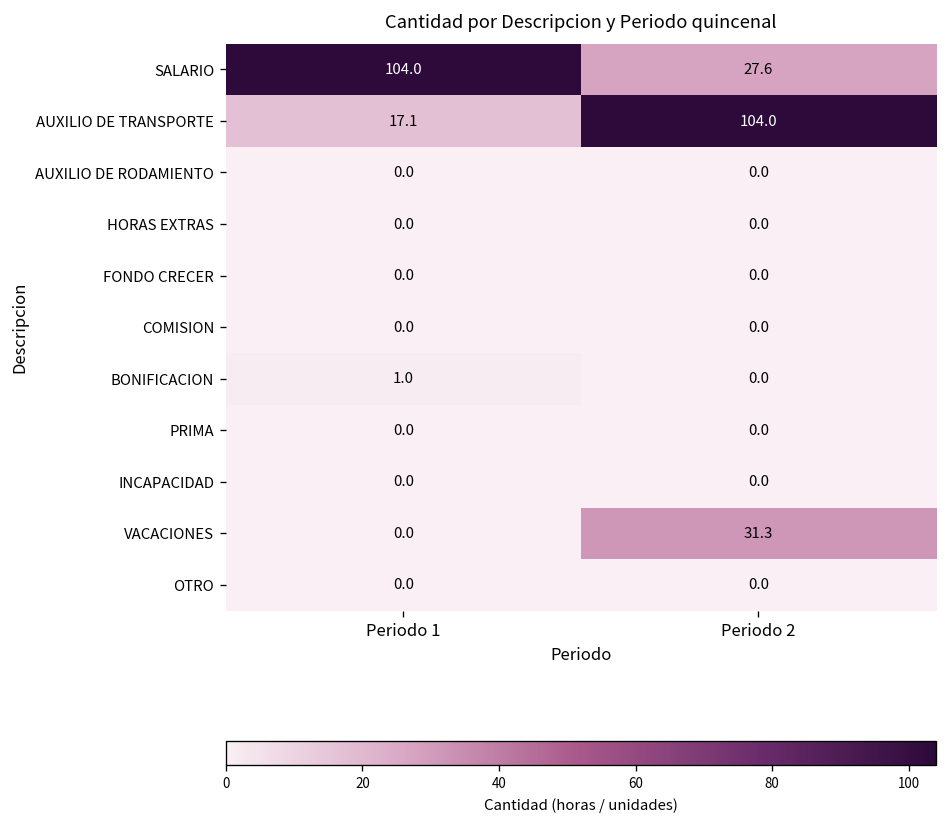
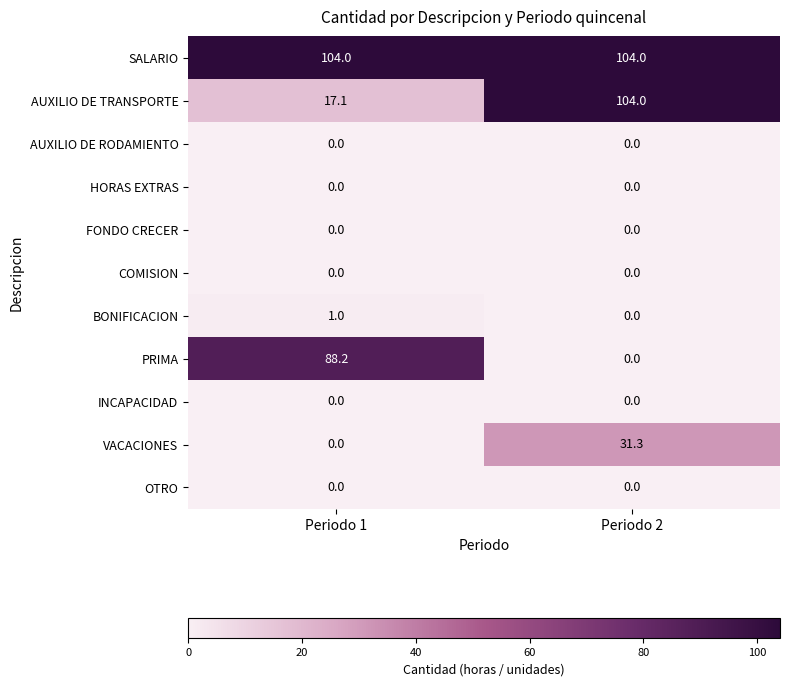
  {
    "SALARIO": {
      "Periodo 1": 104.0,
-     "Periodo 2": 27.6
+     "Periodo 2": 104.0
    },
    "AUXILIO DE TRANSPORTE": {
      "Periodo 1": 17.1,
      "Periodo 2": 104.0
    },
    "AUXILIO DE RODAMIENTO": {
      "Periodo 1": 0.0,
      "Periodo 2": 0.0
    },
    "HORAS EXTRAS": {
      "Periodo 1": 0.0,
      "Periodo 2": 0.0
    },
    "FONDO CRECER": {
      "Periodo 1": 0.0,
      "Periodo 2": 0.0
    },
    "COMISION": {
      "Periodo 1": 0.0,
      "Periodo 2": 0.0
    },
    "BONIFICACION": {
      "Periodo 1": 1.0,
      "Periodo 2": 0.0
    },
    "PRIMA": {
-     "Periodo 1": 0.0,
+     "Periodo 1": 88.2,
      "Periodo 2": 0.0
    },
    "INCAPACIDAD": {
      "Periodo 1": 0.0,
      "Periodo 2": 0.0
    },
    "VACACIONES": {
      "Periodo 1": 0.0,
      "Periodo 2": 31.3
    },
    "OTRO": {
      "Periodo 1": 0.0,
      "Periodo 2": 0.0
    }
  }
